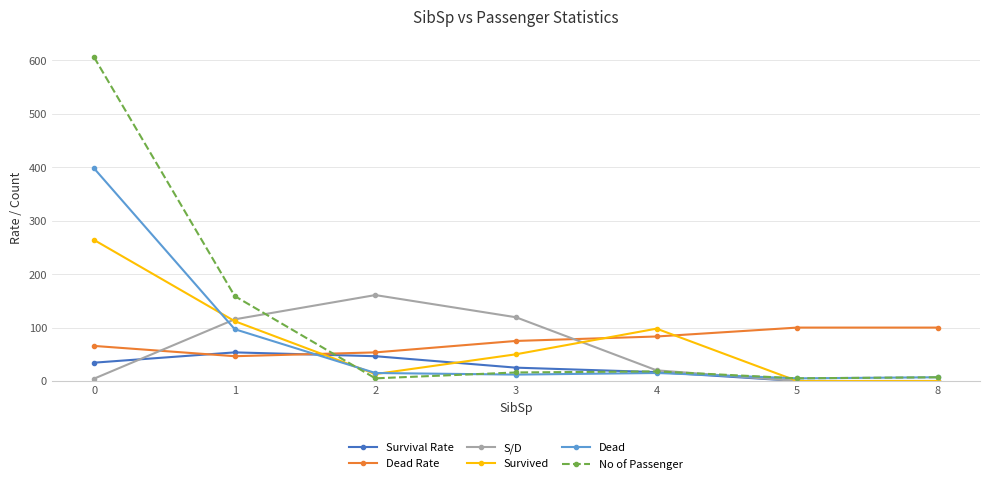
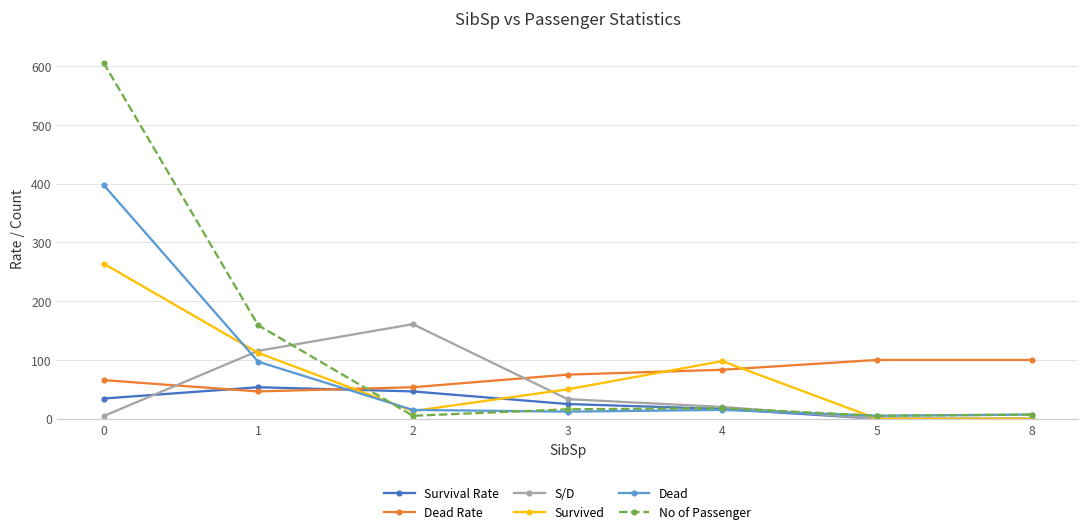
  {
    "Dead Rate": {
      "0": 70,
      "1": 50,
      "2": 50,
      "3": 80,
      "4": 80,
      "5": 100,
      "8": 100
    },
    "S/D": {
      "0": 0,
      "2": 160,
-     "3": 120
+     "3": 30
    },
    "Survived": {
      "0": 260,
      "3": 50,
      "4": 100
    },
    "No of Passenger": {
      "0": 610,
      "1": 160,
      "2": 10
    }
  }
